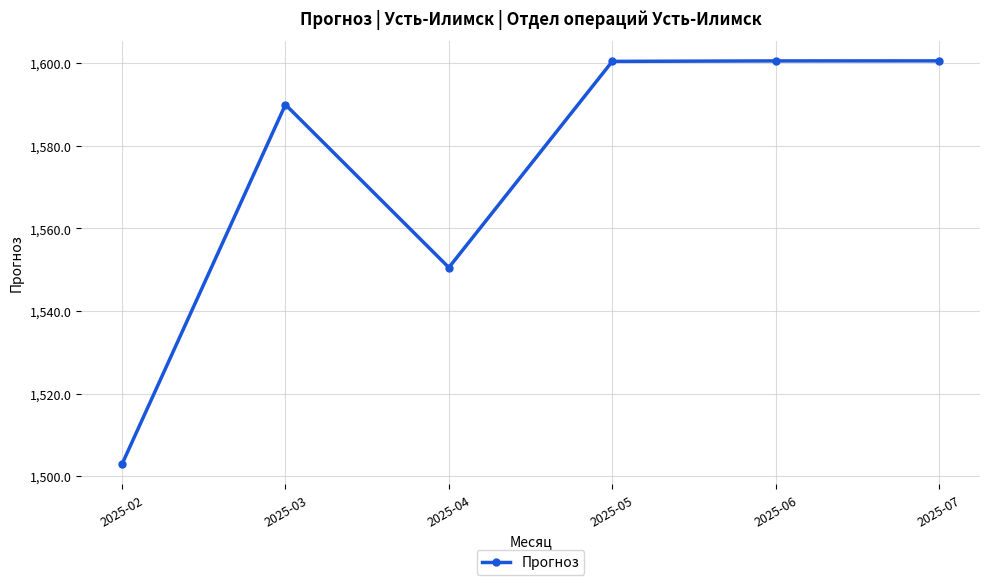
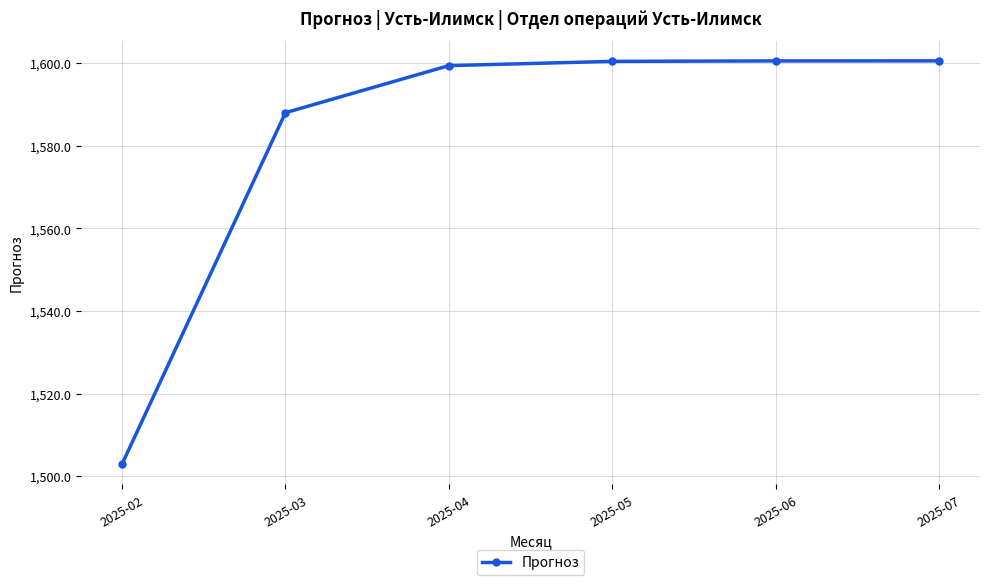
  {
    "2025-02": "1,503",
-   "2025-03": "1,590",
-   "2025-04": "1,550",
+   "2025-03": "1,588",
+   "2025-04": "1,599",
    "2025-05": "1,600",
    "2025-06": "1,601",
    "2025-07": "1,601"
  }
